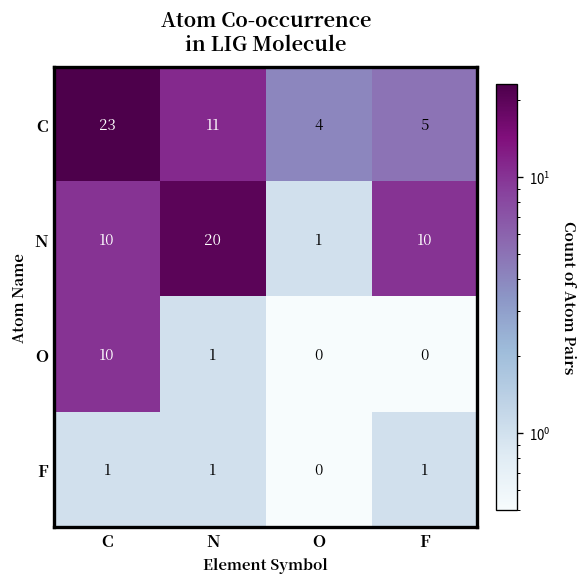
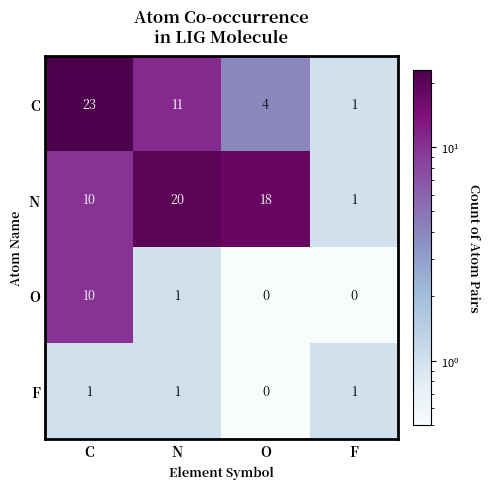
  {
    "C": {
      "C": 23,
      "N": 11,
      "O": 4,
-     "F": 5
+     "F": 1
    },
    "N": {
      "C": 10,
      "N": 20,
-     "O": 1,
-     "F": 10
+     "O": 18,
+     "F": 1
    },
    "O": {
      "C": 10,
      "N": 1,
      "O": 0,
      "F": 0
    },
    "F": {
      "C": 1,
      "N": 1,
      "O": 0,
      "F": 1
    }
  }
